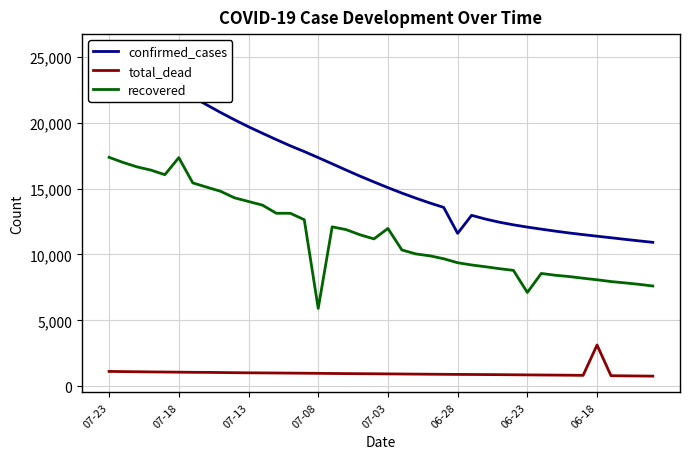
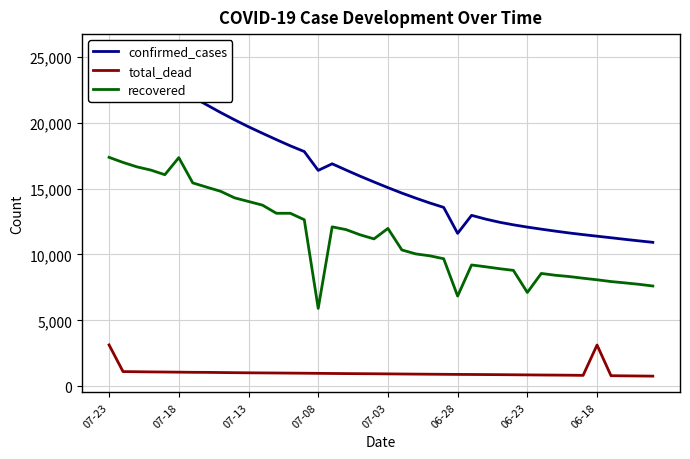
  {
    "confirmed_cases": {
      "07-13": "19,700",
-     "07-08": "17,300",
+     "07-08": "16,400",
      "07-03": "15,100",
      "06-28": "11,600",
      "06-23": "12,100",
      "06-18": "11,400"
    },
    "total_dead": {
-     "07-23": "1,100",
+     "07-23": "3,100",
      "07-18": "1,100",
      "07-13": "1,000",
      "07-08": "1,000",
      "07-03": "900",
      "06-28": "900",
      "06-23": "900",
      "06-18": "3,100"
    },
    "recovered": {
      "07-23": "17,400",
      "07-18": "17,300",
      "07-13": "14,000",
      "07-08": "5,900",
      "07-03": "12,000",
-     "06-28": "9,400",
+     "06-28": "6,800",
      "06-23": "7,100",
      "06-18": "8,100"
    }
  }
